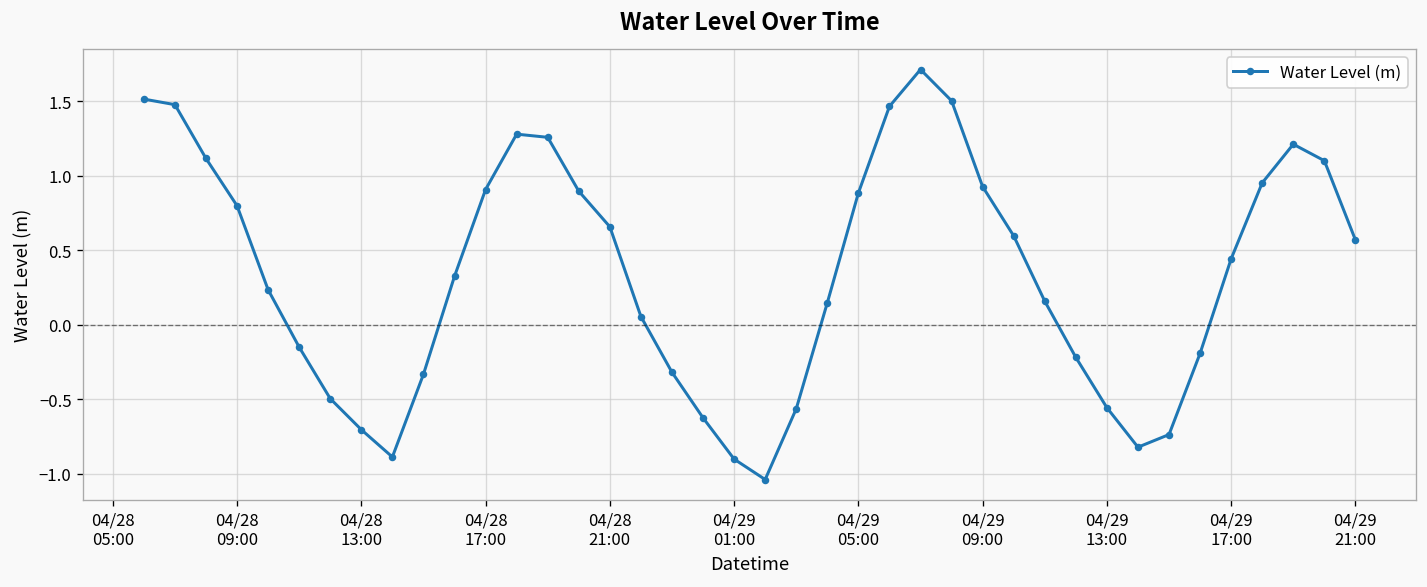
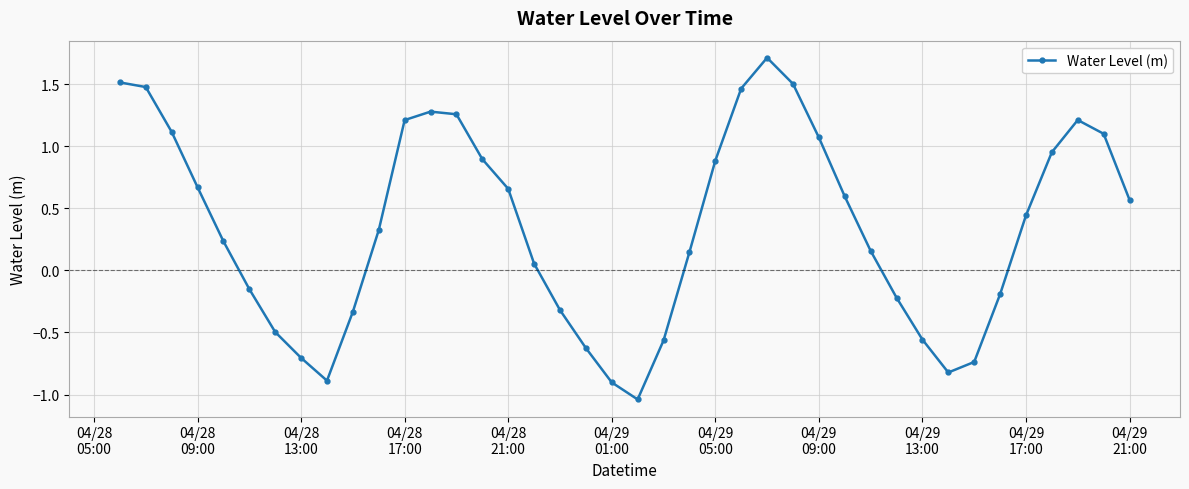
  {
-   "04/28 09:00": 0.80,
+   "04/28 09:00": 0.67,
    "04/28 13:00": -0.70,
-   "04/28 17:00": 0.91,
+   "04/28 17:00": 1.21,
    "04/28 21:00": 0.66,
    "04/29 01:00": -0.90,
    "04/29 05:00": 0.88,
-   "04/29 09:00": 0.93,
+   "04/29 09:00": 1.07,
    "04/29 13:00": -0.56,
    "04/29 17:00": 0.44,
    "04/29 21:00": 0.57
  }
